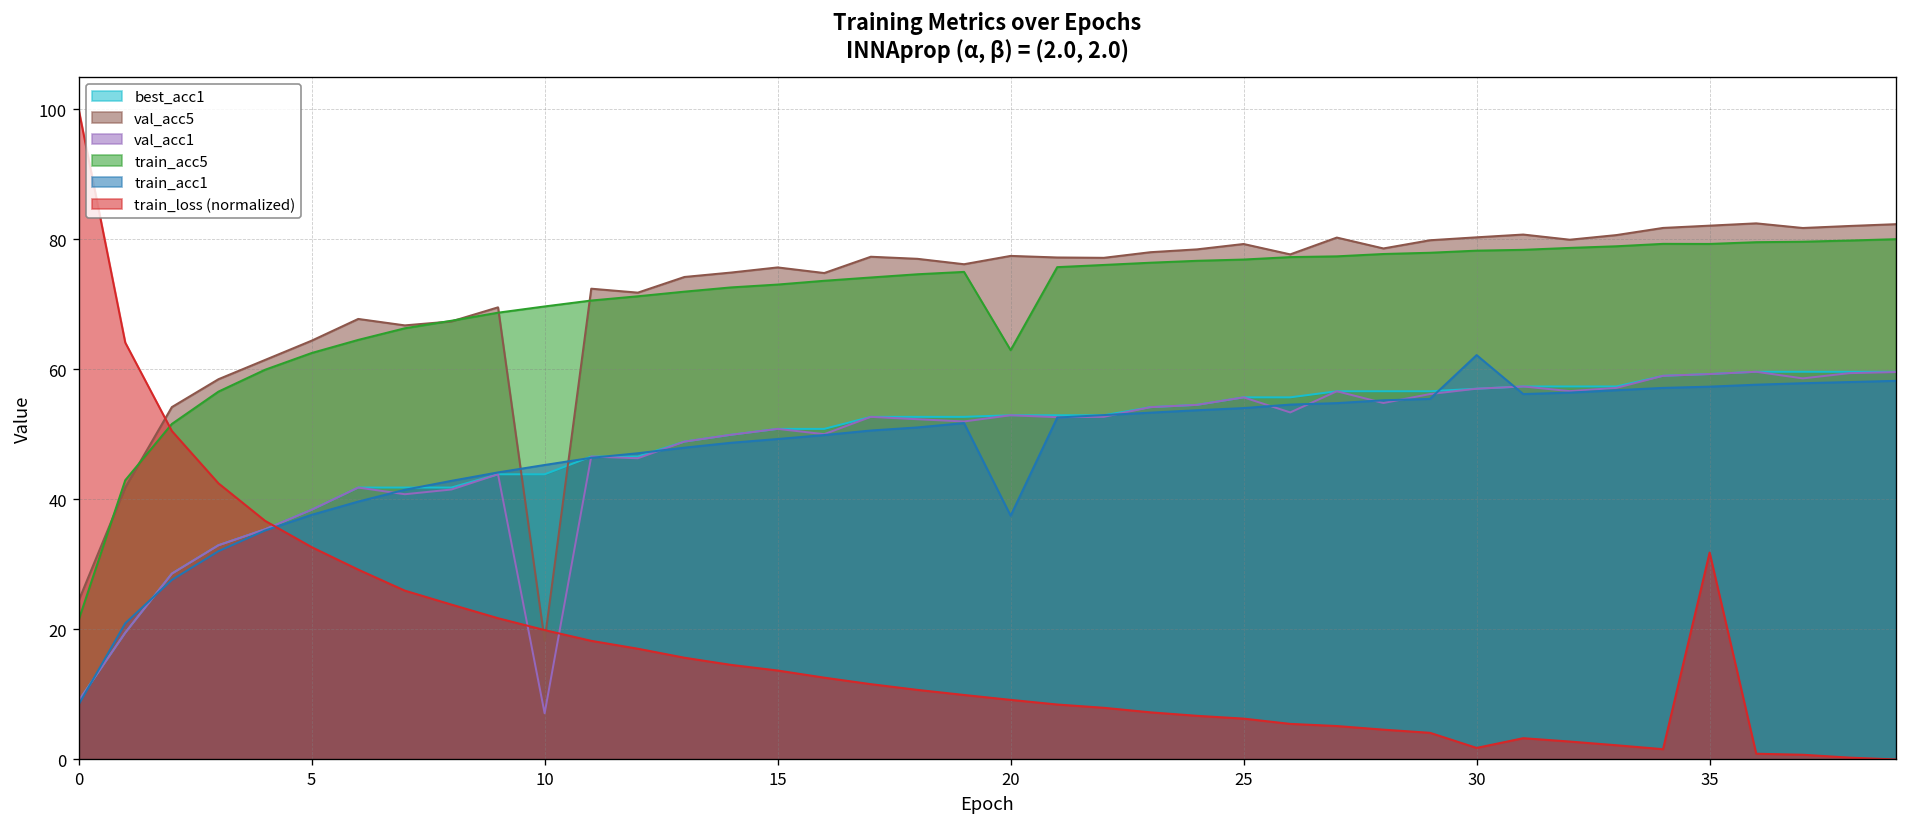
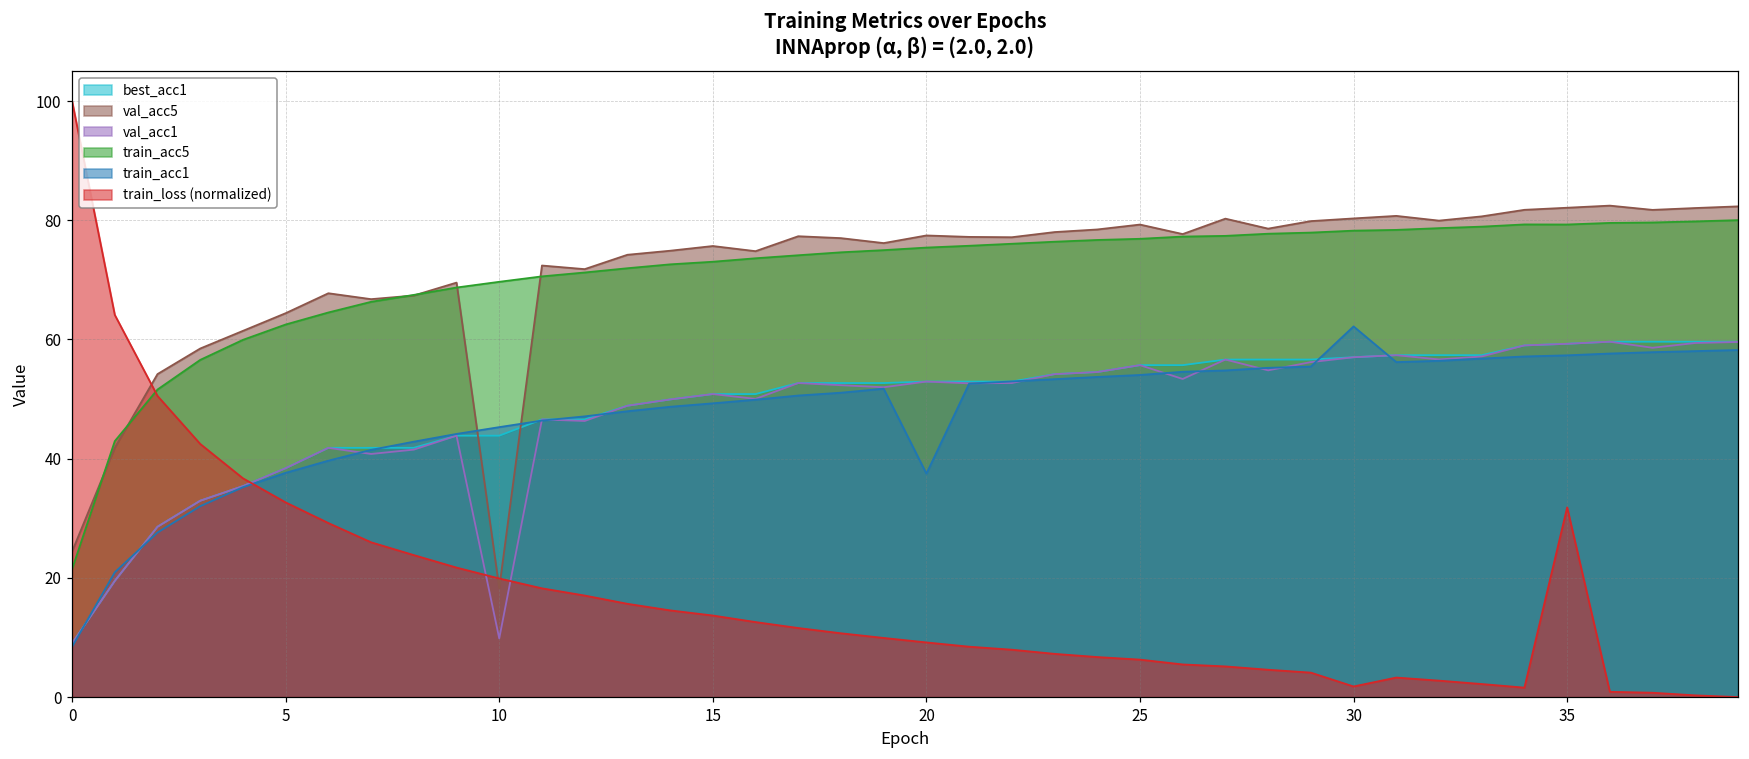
  {
    "best_acc1": {
      "10": 44
    },
    "val_acc5": {
      "0": 24,
      "5": 64,
      "10": 18,
      "15": 76,
      "20": 77,
      "25": 79,
      "30": 80,
      "35": 82
    },
    "val_acc1": {
-     "10": 7
+     "10": 10
    },
    "train_acc5": {
      "0": 21,
      "5": 63,
      "10": 70,
      "15": 73,
-     "20": 63,
+     "20": 75,
      "25": 77,
      "30": 78,
      "35": 79
    },
    "train_acc1": {
      "0": 8,
      "5": 38,
      "10": 45,
      "15": 49,
      "20": 37,
      "25": 54,
      "30": 62,
      "35": 57
    },
    "train_loss (normalized)": {
      "0": 100,
      "5": 33,
      "10": 20,
      "15": 14,
      "20": 9,
      "25": 6,
      "30": 2,
      "35": 32
    }
  }
